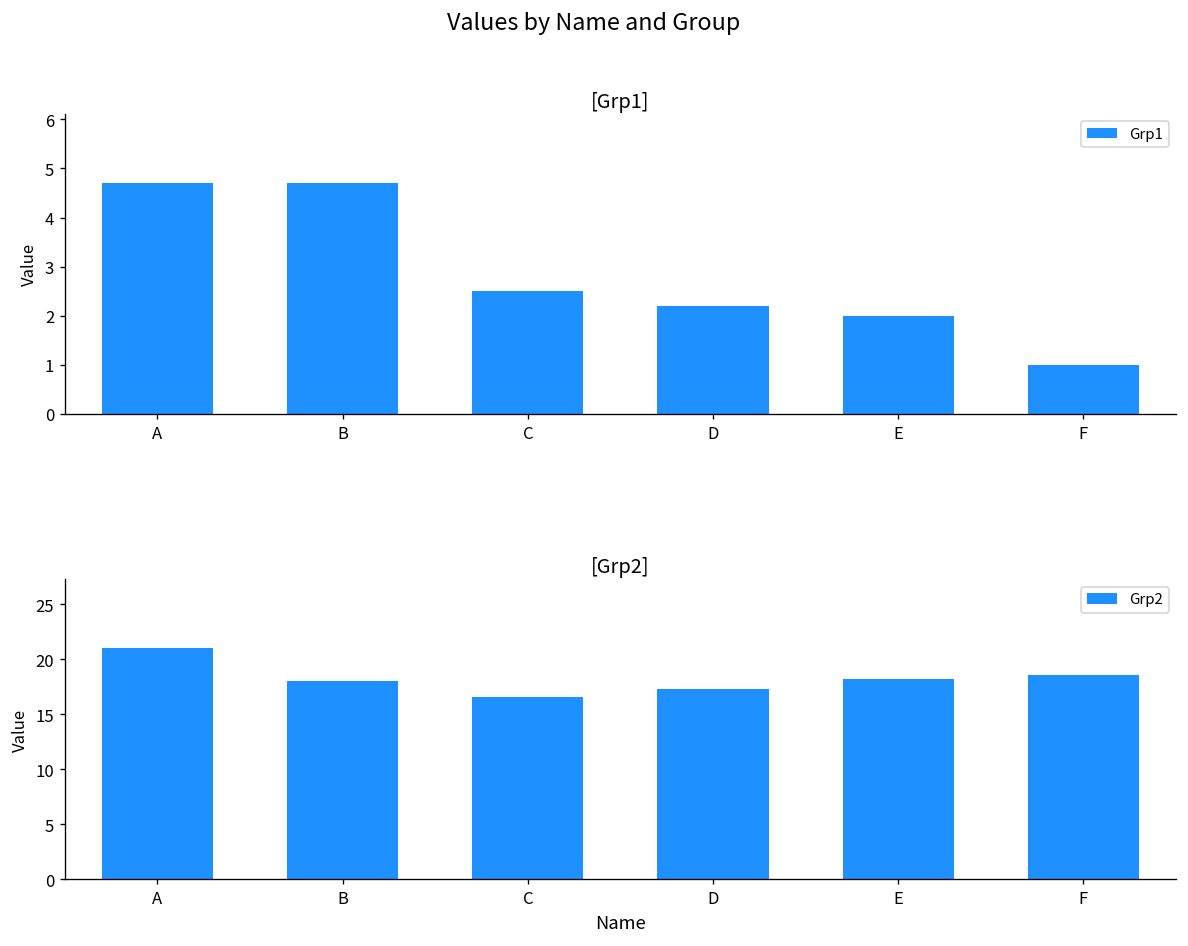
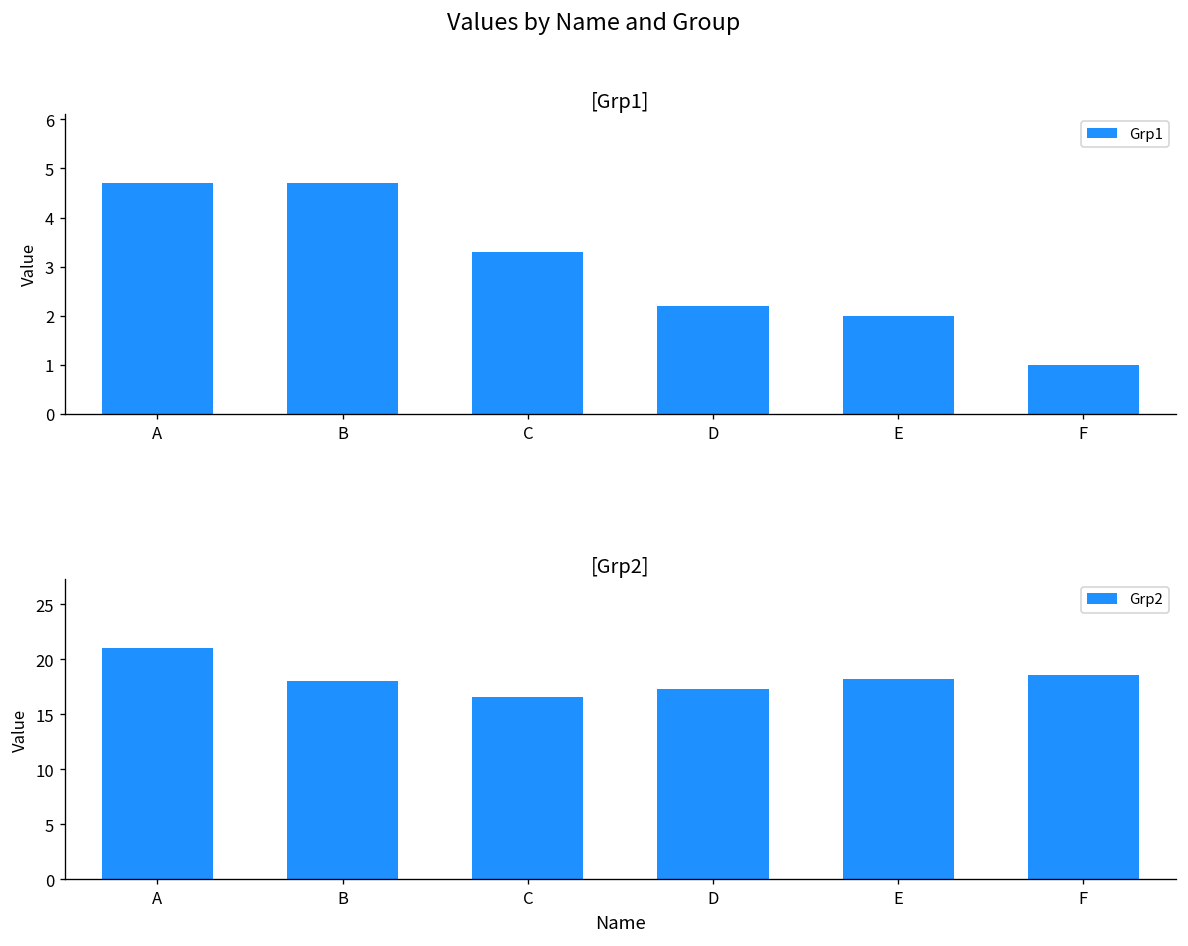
  {
    "[Grp1]": {
      "A": 4.7,
      "B": 4.7,
-     "C": 2.5,
+     "C": 3.3,
      "D": 2.2,
      "E": 2.0,
      "F": 1.0
    },
    "[Grp2]": {
      "A": 21,
      "B": 18,
      "C": 17,
      "D": 17,
      "E": 18,
      "F": 19
    }
  }
